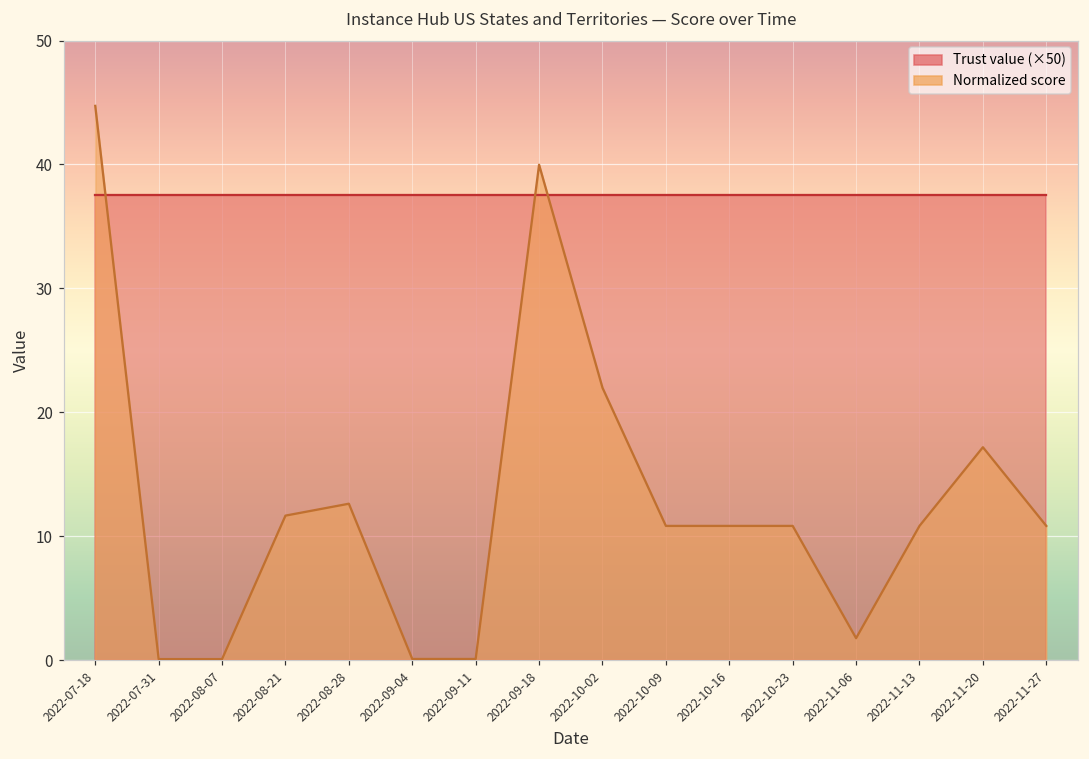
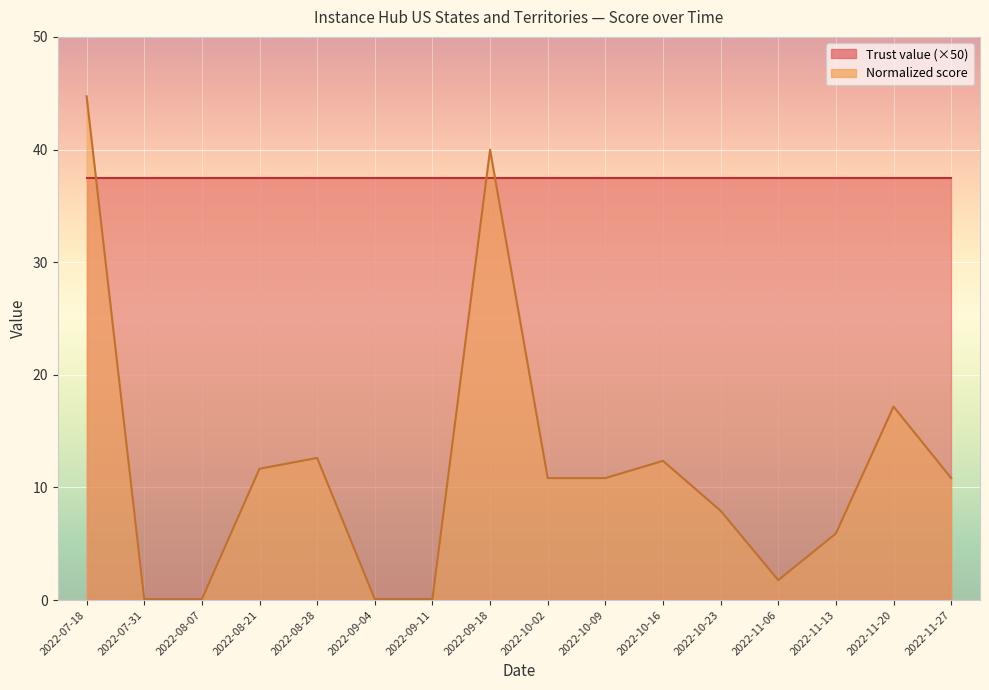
  {
    "Normalized score": {
      "2022-07-18": 44.7,
      "2022-07-31": 0.1,
      "2022-08-07": 0.1,
      "2022-08-21": 11.7,
      "2022-08-28": 12.6,
      "2022-09-04": 0.1,
      "2022-09-11": 0.1,
      "2022-09-18": 40.0,
-     "2022-10-02": 22.0,
+     "2022-10-02": 10.8,
      "2022-10-09": 10.8,
-     "2022-10-16": 10.8,
-     "2022-10-23": 10.8,
+     "2022-10-16": 12.4,
+     "2022-10-23": 7.9,
      "2022-11-06": 1.8,
-     "2022-11-13": 10.8,
+     "2022-11-13": 5.9,
      "2022-11-20": 17.2,
      "2022-11-27": 10.8
    }
  }
